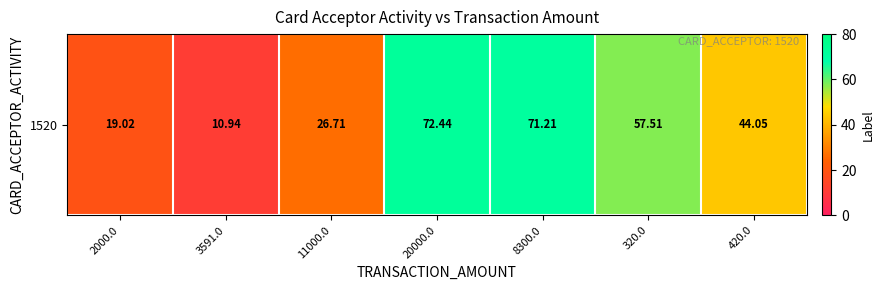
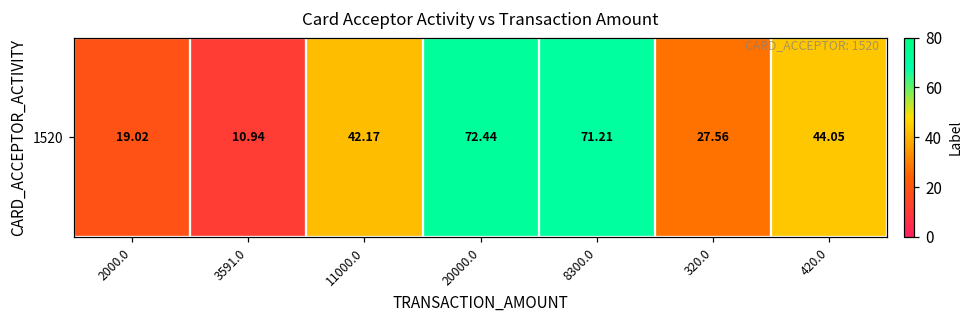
  {
    "1520": {
      "2000.0": 19.02,
      "3591.0": 10.94,
-     "11000.0": 26.71,
+     "11000.0": 42.17,
      "20000.0": 72.44,
      "8300.0": 71.21,
-     "320.0": 57.51
+     "320.0": 27.56
    }
  }
